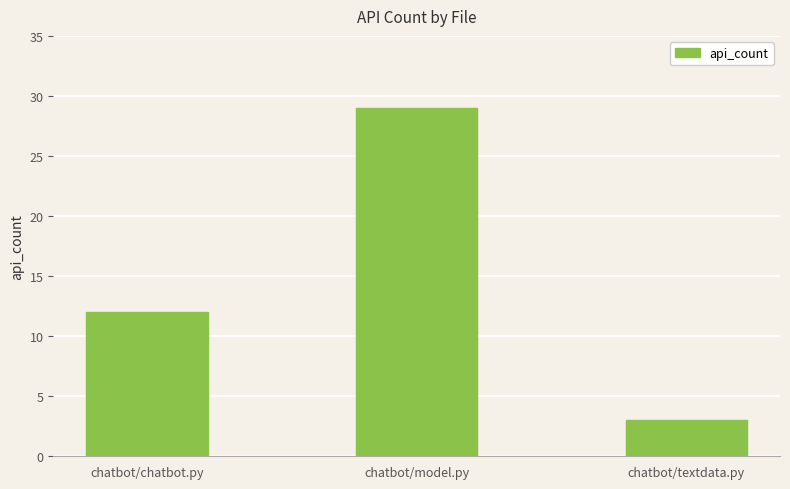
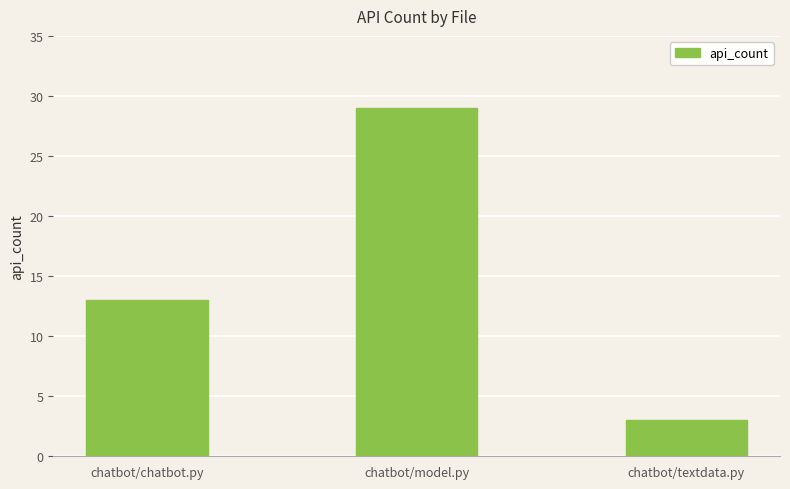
  {
-   "chatbot/chatbot.py": 12,
+   "chatbot/chatbot.py": 13,
    "chatbot/model.py": 29,
    "chatbot/textdata.py": 3
  }
